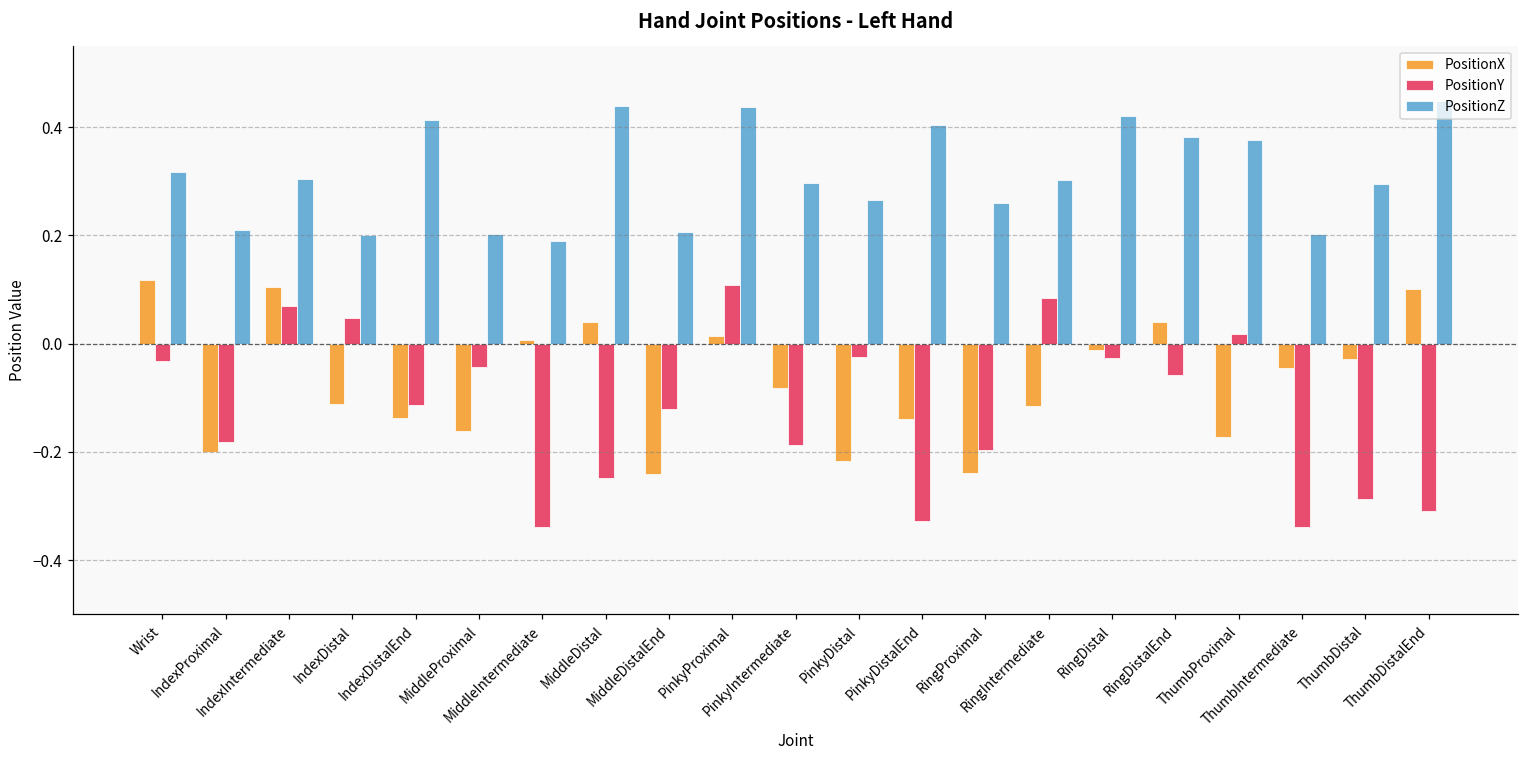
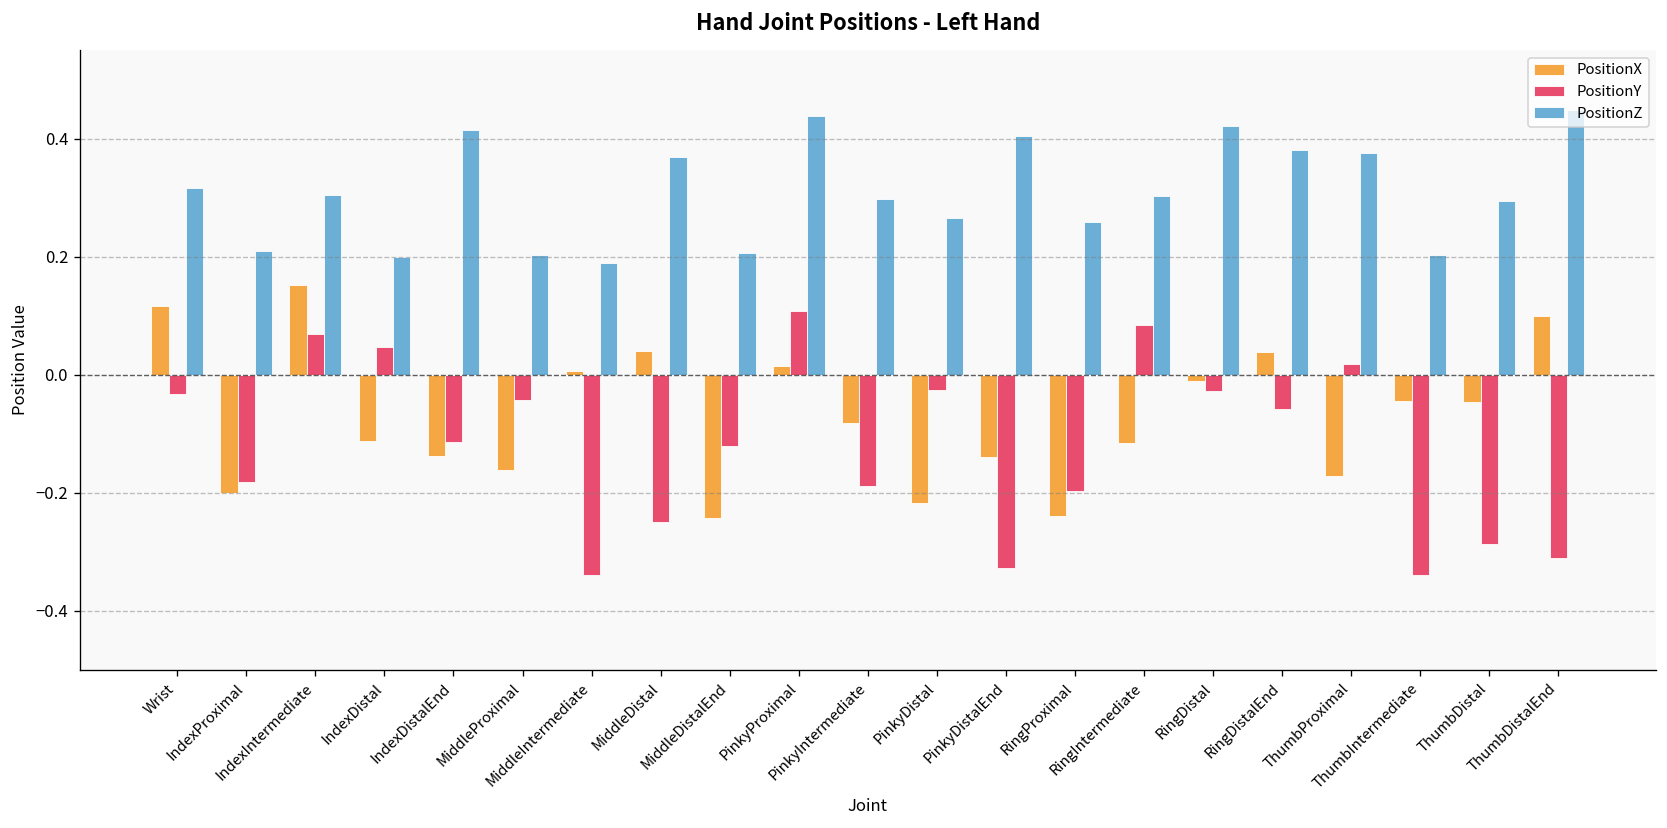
  {
    "PositionX": {
      "Wrist": 0.12,
      "IndexProximal": -0.20,
-     "IndexIntermediate": 0.10,
+     "IndexIntermediate": 0.15,
      "IndexDistal": -0.11,
      "IndexDistalEnd": -0.14,
      "MiddleProximal": -0.16,
      "MiddleIntermediate": 0.01,
      "MiddleDistal": 0.04,
      "MiddleDistalEnd": -0.24,
      "PinkyProximal": 0.01,
      "PinkyIntermediate": -0.08,
      "PinkyDistal": -0.22,
      "PinkyDistalEnd": -0.14,
      "RingProximal": -0.24,
      "RingIntermediate": -0.12,
      "RingDistal": -0.01,
      "RingDistalEnd": 0.04,
      "ThumbProximal": -0.17,
      "ThumbIntermediate": -0.04,
-     "ThumbDistal": -0.03,
+     "ThumbDistal": -0.05,
      "ThumbDistalEnd": 0.10
    },
    "PositionY": {
      "Wrist": -0.03,
      "IndexProximal": -0.18,
      "IndexIntermediate": 0.07,
      "IndexDistal": 0.05,
      "IndexDistalEnd": -0.11,
      "MiddleProximal": -0.04,
      "MiddleIntermediate": -0.34,
      "MiddleDistal": -0.25,
      "MiddleDistalEnd": -0.12,
      "PinkyProximal": 0.11,
      "PinkyIntermediate": -0.19,
      "PinkyDistal": -0.03,
      "PinkyDistalEnd": -0.33,
      "RingProximal": -0.20,
      "RingIntermediate": 0.09,
      "RingDistal": -0.03,
      "RingDistalEnd": -0.06,
      "ThumbProximal": 0.02,
      "ThumbIntermediate": -0.34,
      "ThumbDistal": -0.29,
      "ThumbDistalEnd": -0.31
    },
    "PositionZ": {
      "Wrist": 0.32,
      "IndexProximal": 0.21,
      "IndexIntermediate": 0.30,
      "IndexDistal": 0.20,
      "IndexDistalEnd": 0.41,
      "MiddleProximal": 0.20,
      "MiddleIntermediate": 0.19,
-     "MiddleDistal": 0.44,
+     "MiddleDistal": 0.37,
      "MiddleDistalEnd": 0.21,
      "PinkyProximal": 0.44,
      "PinkyIntermediate": 0.30,
      "PinkyDistal": 0.27,
      "PinkyDistalEnd": 0.40,
      "RingProximal": 0.26,
      "RingIntermediate": 0.30,
      "RingDistal": 0.42,
      "RingDistalEnd": 0.38,
      "ThumbProximal": 0.38,
      "ThumbIntermediate": 0.20,
      "ThumbDistal": 0.29
    }
  }
